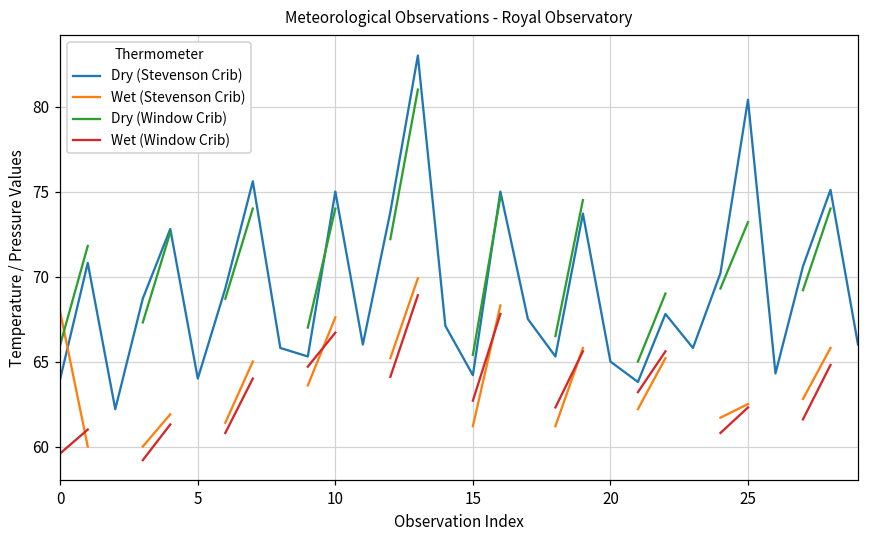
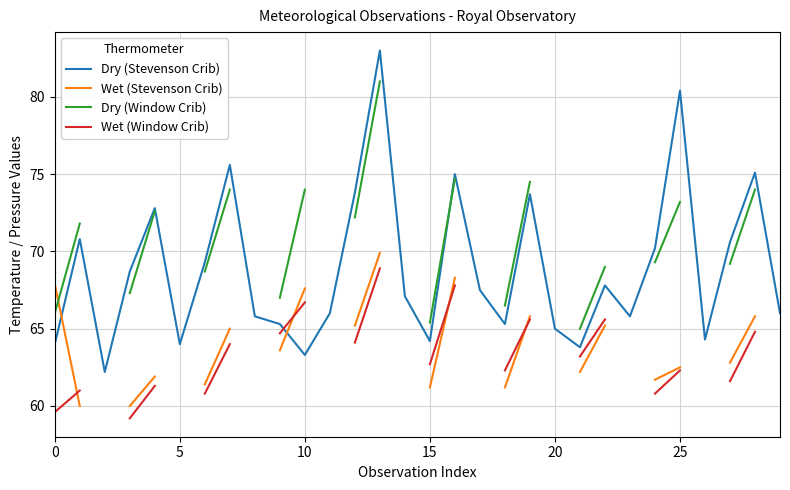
  {
    "Dry (Stevenson Crib)": {
      "0": 64.0,
      "5": 64.0,
-     "10": 75.0,
+     "10": 63.3,
      "15": 64.2,
      "20": 65.0,
      "25": 80.4
    },
    "Wet (Stevenson Crib)": {
      "0": 67.9,
      "10": 67.6,
      "15": 61.2,
      "25": 62.5
    },
    "Dry (Window Crib)": {
      "0": 66.0,
      "10": 74.0,
      "15": 65.4,
      "25": 73.2
    },
    "Wet (Window Crib)": {
      "0": 59.6,
      "10": 66.7,
      "15": 62.7,
      "25": 62.3
    }
  }
